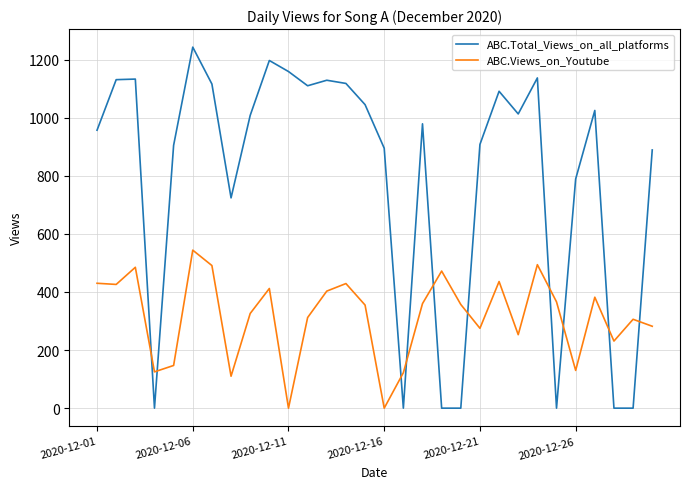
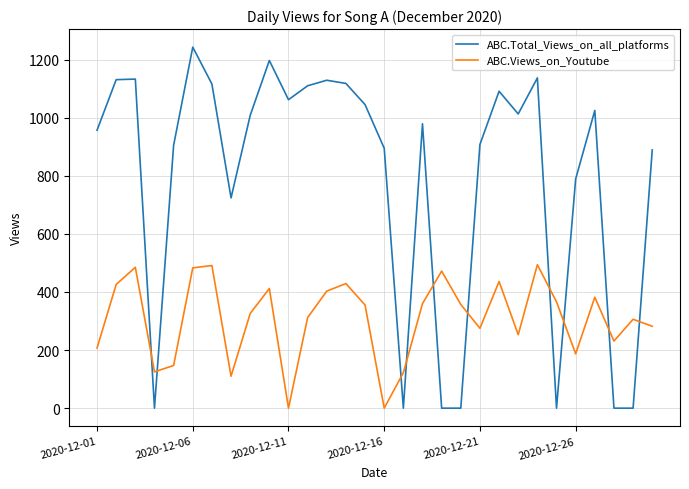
  {
    "ABC.Total_Views_on_all_platforms": {
      "2020-12-01": 960,
      "2020-12-06": 1240,
-     "2020-12-11": 1160,
+     "2020-12-11": 1060,
      "2020-12-16": 900,
      "2020-12-21": 910,
      "2020-12-26": 790
    },
    "ABC.Views_on_Youtube": {
-     "2020-12-01": 430,
-     "2020-12-06": 540,
+     "2020-12-01": 210,
+     "2020-12-06": 480,
      "2020-12-11": 0,
      "2020-12-16": 0,
      "2020-12-21": 280,
-     "2020-12-26": 130
+     "2020-12-26": 190
    }
  }
